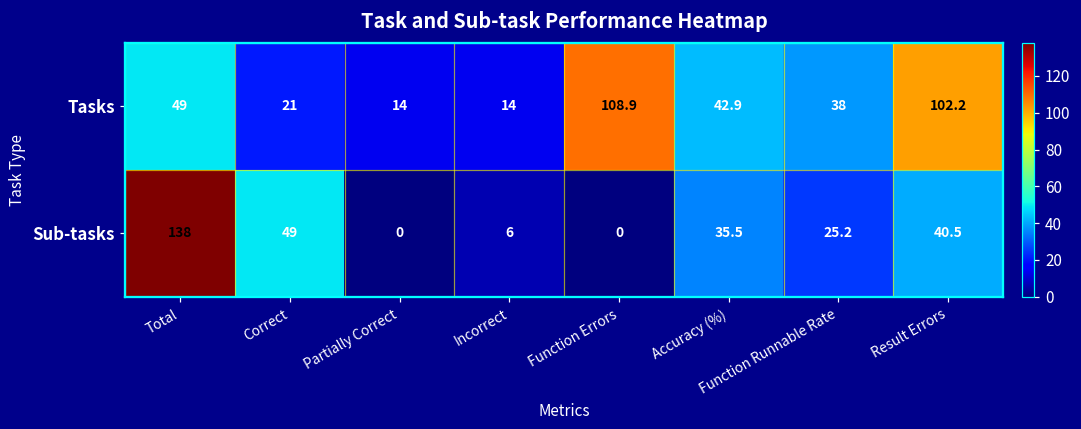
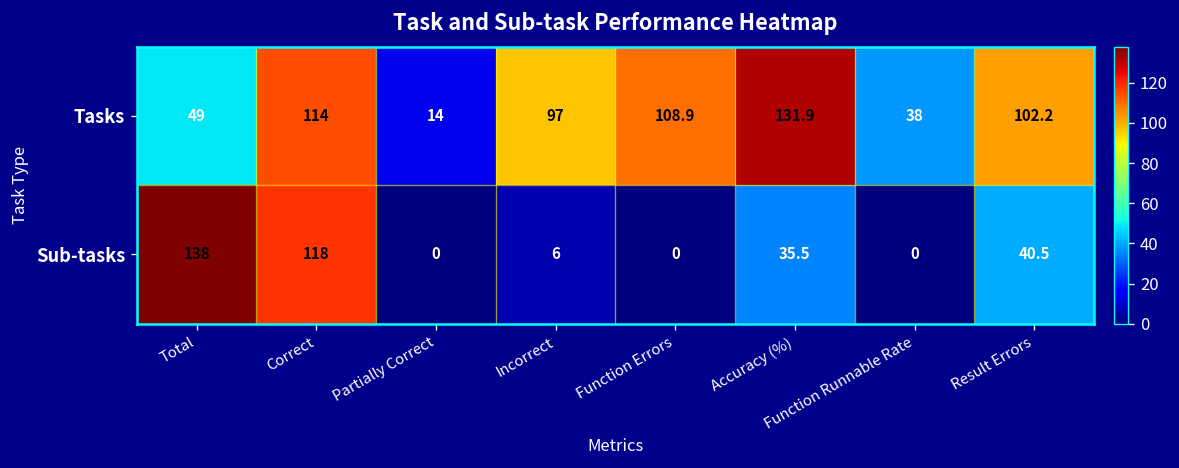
  {
    "Tasks": {
      "Total": 49,
-     "Correct": 21,
+     "Correct": 114,
      "Partially Correct": 14,
-     "Incorrect": 14,
+     "Incorrect": 97,
      "Function Errors": 108.9,
-     "Accuracy (%)": 42.9,
+     "Accuracy (%)": 131.9,
      "Function Runnable Rate": 38,
      "Result Errors": 102.2
    },
    "Sub-tasks": {
      "Total": 138,
-     "Correct": 49,
+     "Correct": 118,
      "Partially Correct": 0,
      "Incorrect": 6,
      "Function Errors": 0,
      "Accuracy (%)": 35.5,
-     "Function Runnable Rate": 25.2,
+     "Function Runnable Rate": 0,
      "Result Errors": 40.5
    }
  }
